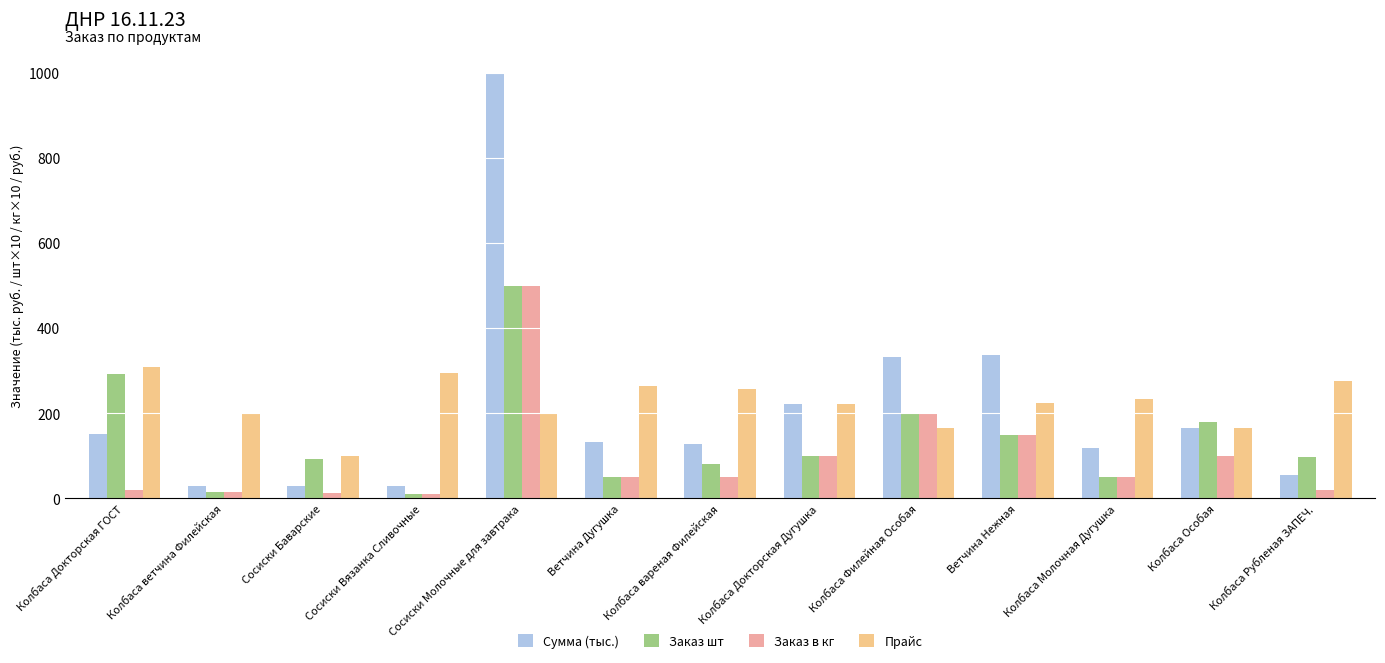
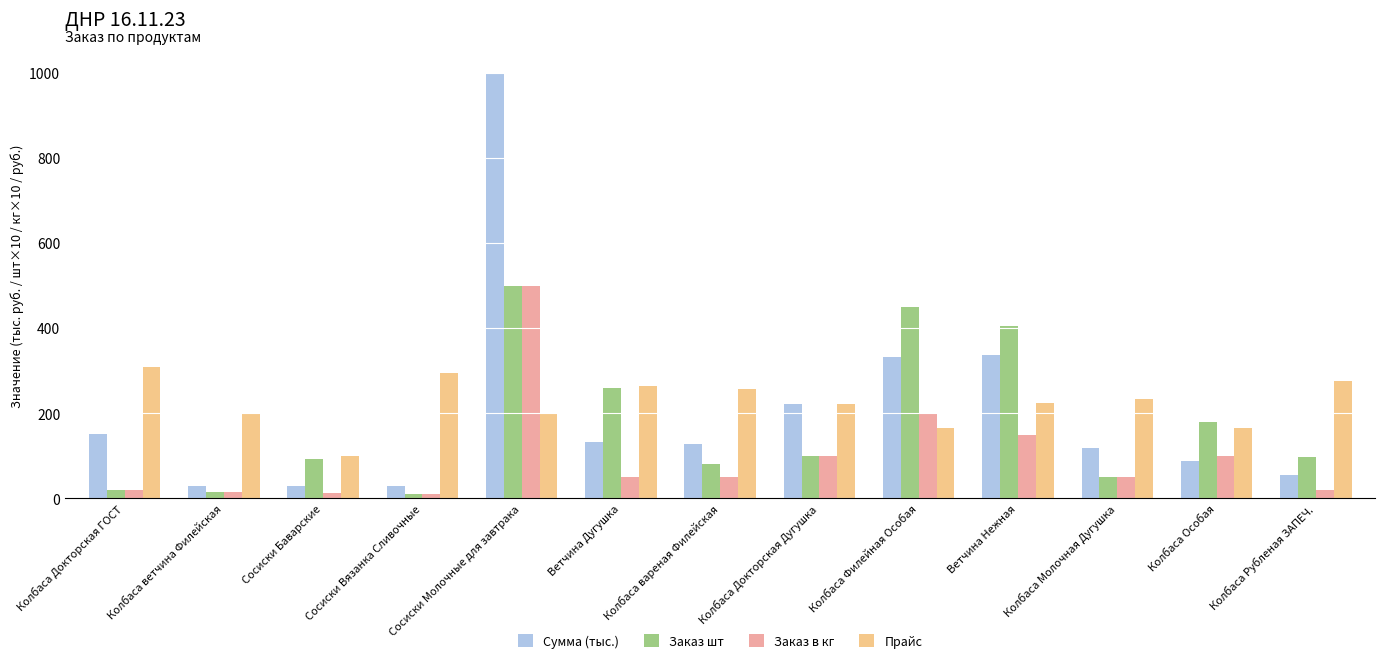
  {
    "Сумма (тыс.)": {
      "Колбаса Докторская ГОСТ": 150,
      "Колбаса ветчина Филейская": 30,
      "Сосиски Баварские": 30,
      "Сосиски Вязанка Сливочные": 30,
      "Сосиски Молочные для завтрака": 1000,
      "Ветчина Дугушка": 130,
      "Колбаса вареная Филейская": 130,
      "Колбаса Докторская Дугушка": 220,
      "Колбаса Филейная Особая": 330,
      "Ветчина Нежная": 340,
      "Колбаса Молочная Дугушка": 120,
-     "Колбаса Особая": 170,
+     "Колбаса Особая": 90,
      "Колбаса Рубленая ЗАПЕЧ.": 60
    },
    "Заказ шт": {
-     "Колбаса Докторская ГОСТ": 290,
+     "Колбаса Докторская ГОСТ": 20,
      "Колбаса ветчина Филейская": 20,
      "Сосиски Баварские": 90,
      "Сосиски Вязанка Сливочные": 10,
      "Сосиски Молочные для завтрака": 500,
-     "Ветчина Дугушка": 50,
+     "Ветчина Дугушка": 260,
      "Колбаса вареная Филейская": 80,
      "Колбаса Докторская Дугушка": 100,
-     "Колбаса Филейная Особая": 200,
-     "Ветчина Нежная": 150,
+     "Колбаса Филейная Особая": 450,
+     "Ветчина Нежная": 410,
      "Колбаса Молочная Дугушка": 50,
      "Колбаса Особая": 180,
      "Колбаса Рубленая ЗАПЕЧ.": 100
    }
  }
